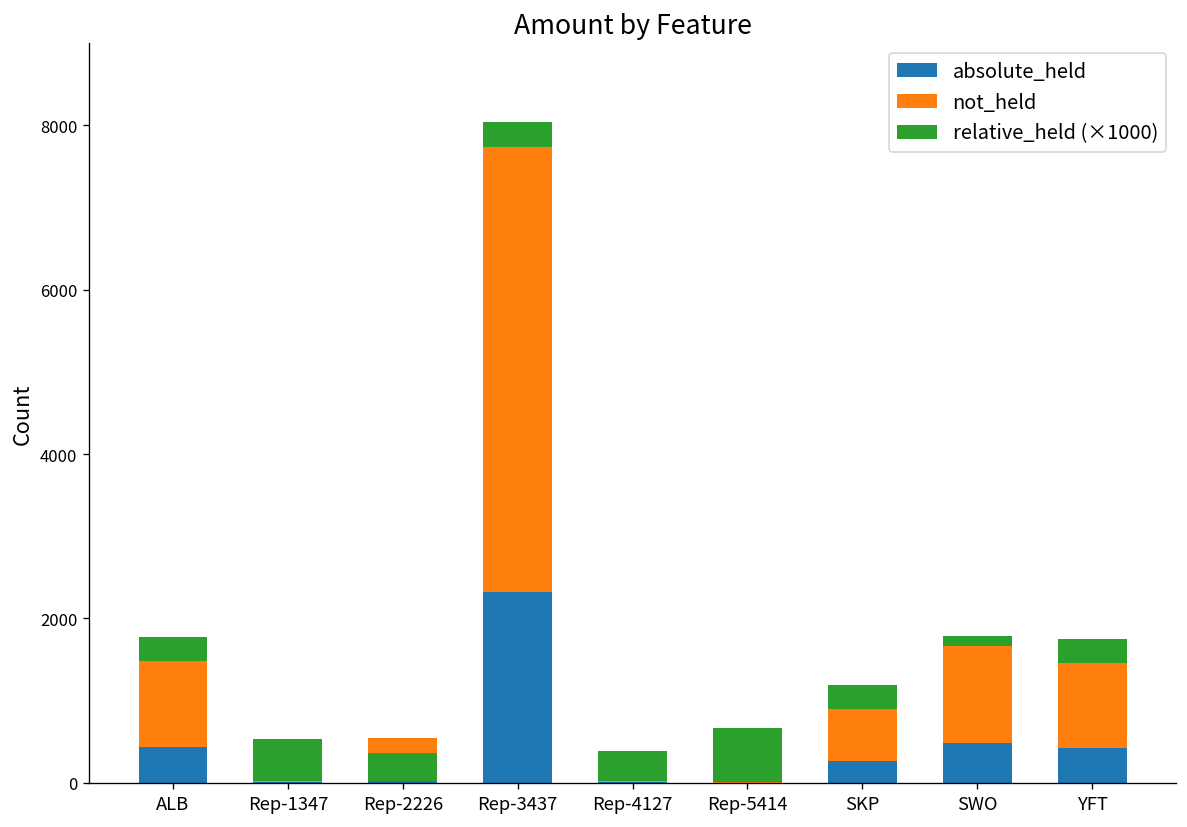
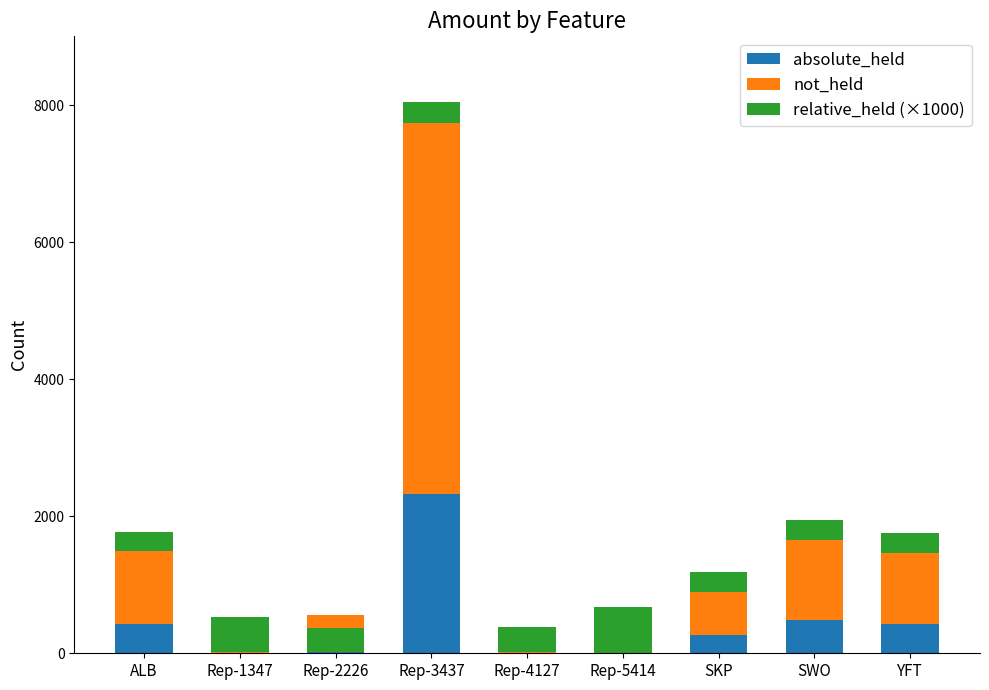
  {
    "absolute_held": {
      "ALB": 400,
      "Rep-2226": 600,
      "Rep-3437": 2300,
      "SKP": 300,
      "SWO": 500,
      "YFT": 400
    },
    "relative_held (×1000)": {
      "ALB": 300,
      "Rep-1347": 500,
      "Rep-3437": 300,
      "Rep-4127": 400,
      "Rep-5414": 700,
      "SKP": 300,
-     "SWO": 100,
+     "SWO": 300,
      "YFT": 300
    }
  }
